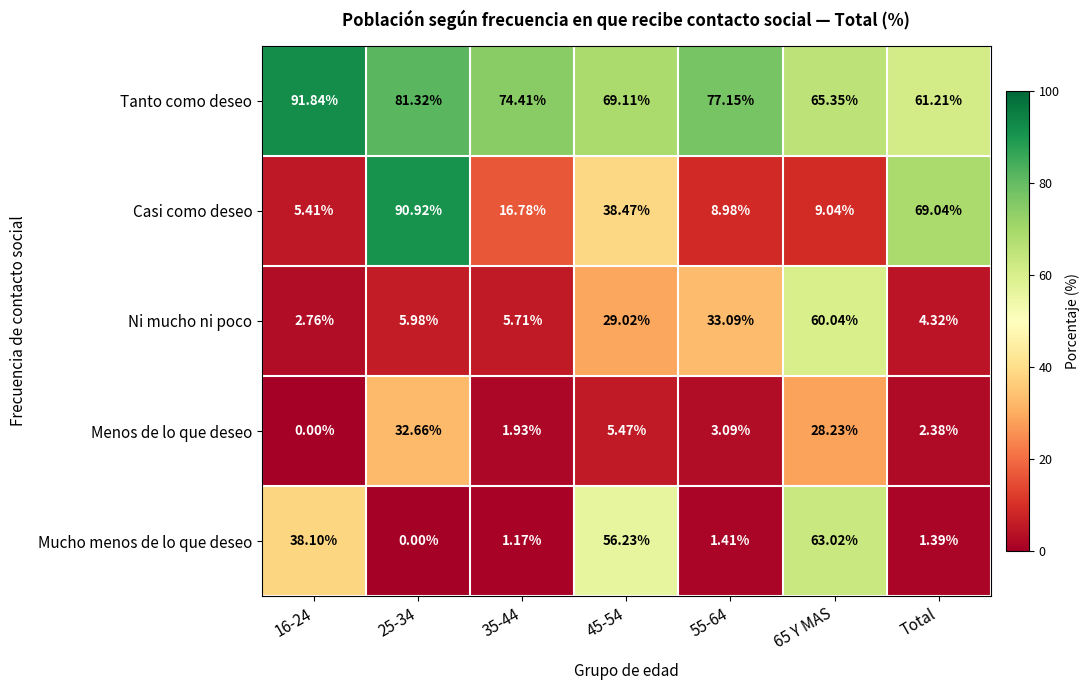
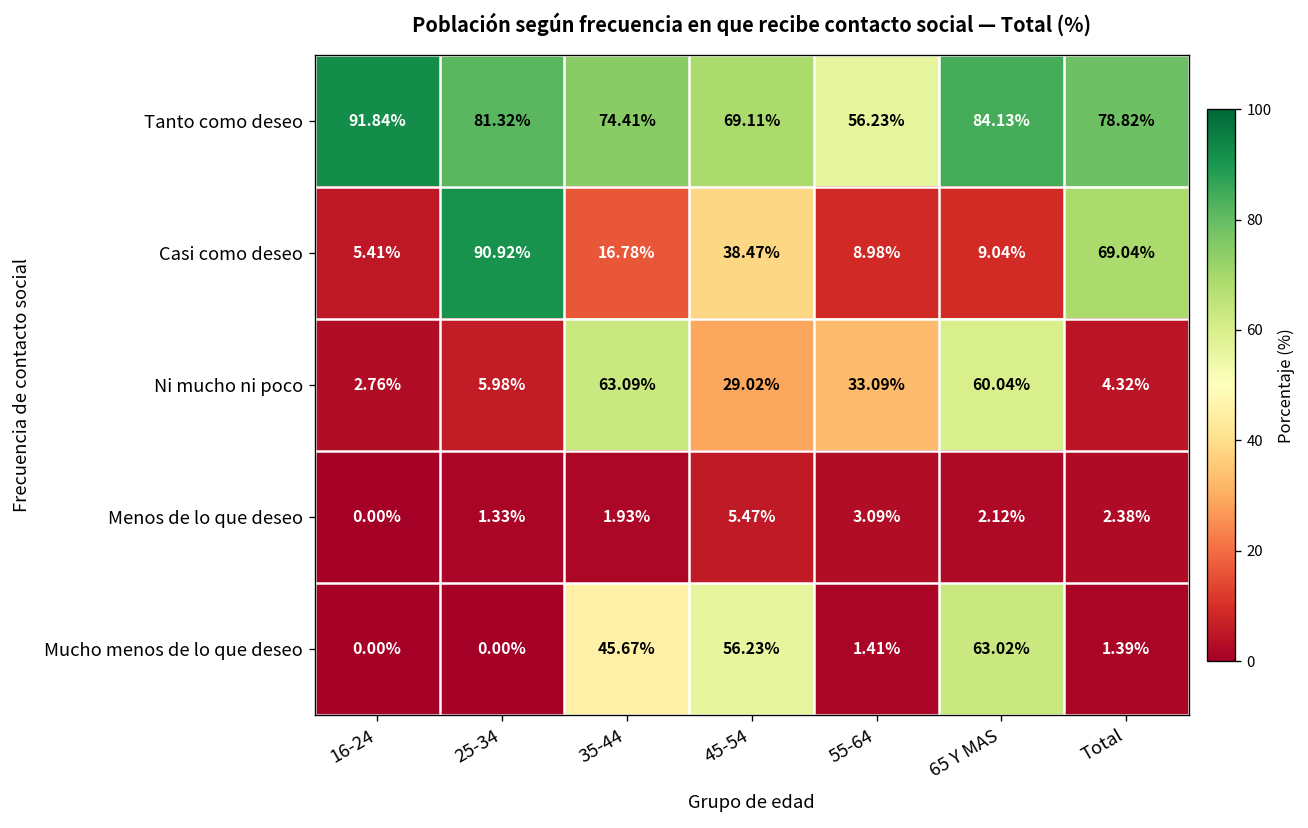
  {
    "Tanto como deseo": {
      "16-24": "91.84%",
      "25-34": "81.32%",
      "35-44": "74.41%",
      "45-54": "69.11%",
-     "55-64": "77.15%",
-     "65 Y MAS": "65.35%",
-     "Total": "61.21%"
+     "55-64": "56.23%",
+     "65 Y MAS": "84.13%",
+     "Total": "78.82%"
    },
    "Casi como deseo": {
      "16-24": "5.41%",
      "25-34": "90.92%",
      "35-44": "16.78%",
      "45-54": "38.47%",
      "55-64": "8.98%",
      "65 Y MAS": "9.04%",
      "Total": "69.04%"
    },
    "Ni mucho ni poco": {
      "16-24": "2.76%",
      "25-34": "5.98%",
-     "35-44": "5.71%",
+     "35-44": "63.09%",
      "45-54": "29.02%",
      "55-64": "33.09%",
      "65 Y MAS": "60.04%",
      "Total": "4.32%"
    },
    "Menos de lo que deseo": {
      "16-24": "0.00%",
-     "25-34": "32.66%",
+     "25-34": "1.33%",
      "35-44": "1.93%",
      "45-54": "5.47%",
      "55-64": "3.09%",
-     "65 Y MAS": "28.23%",
+     "65 Y MAS": "2.12%",
      "Total": "2.38%"
    },
    "Mucho menos de lo que deseo": {
-     "16-24": "38.10%",
+     "16-24": "0.00%",
      "25-34": "0.00%",
-     "35-44": "1.17%",
+     "35-44": "45.67%",
      "45-54": "56.23%",
      "55-64": "1.41%",
      "65 Y MAS": "63.02%",
      "Total": "1.39%"
    }
  }
